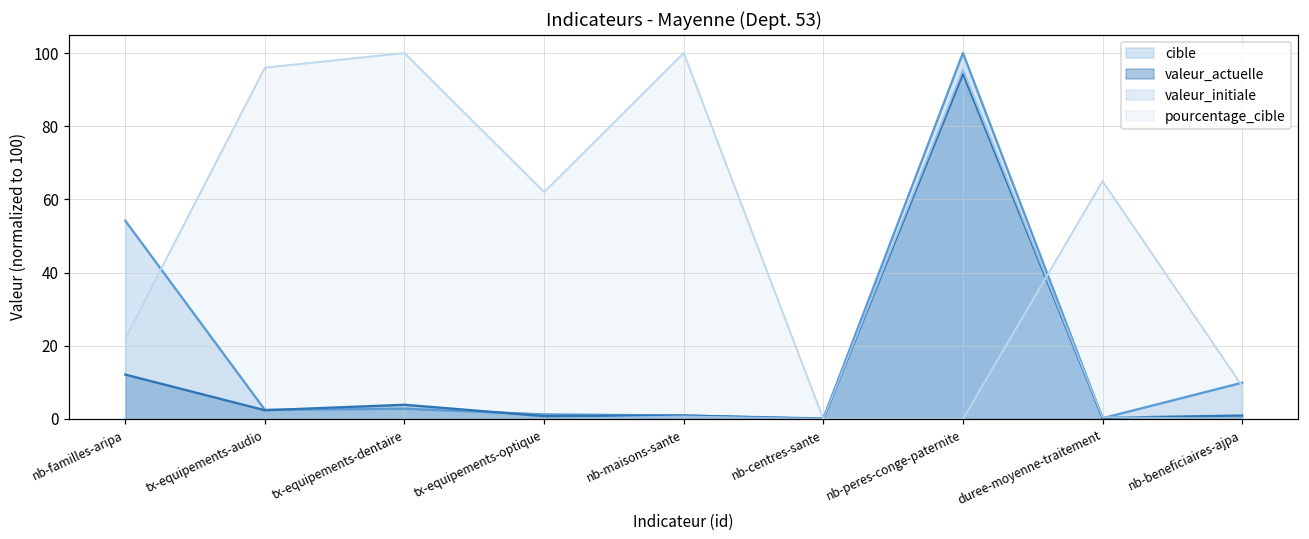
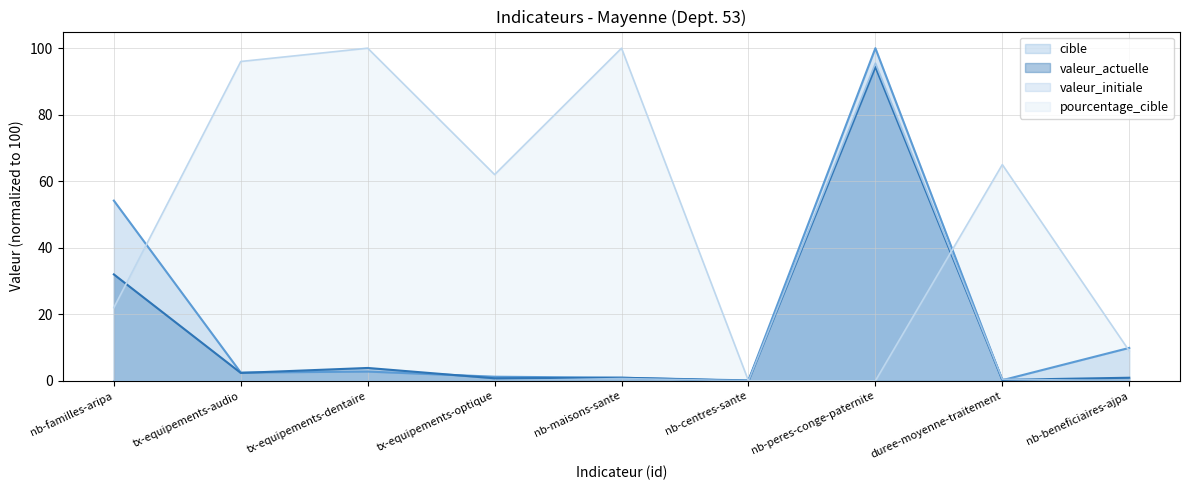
  {
    "valeur_actuelle": {
-     "nb-familles-aripa": 12,
+     "nb-familles-aripa": 32,
      "tx-equipements-dentaire": 4,
      "nb-peres-conge-paternite": 94,
      "nb-beneficiaires-ajpa": 1
    }
  }
